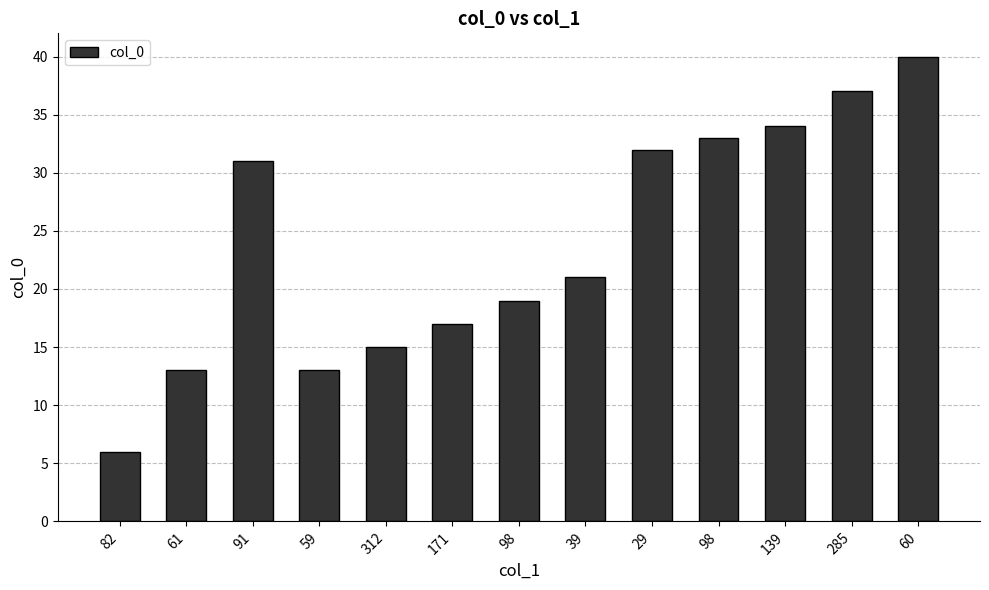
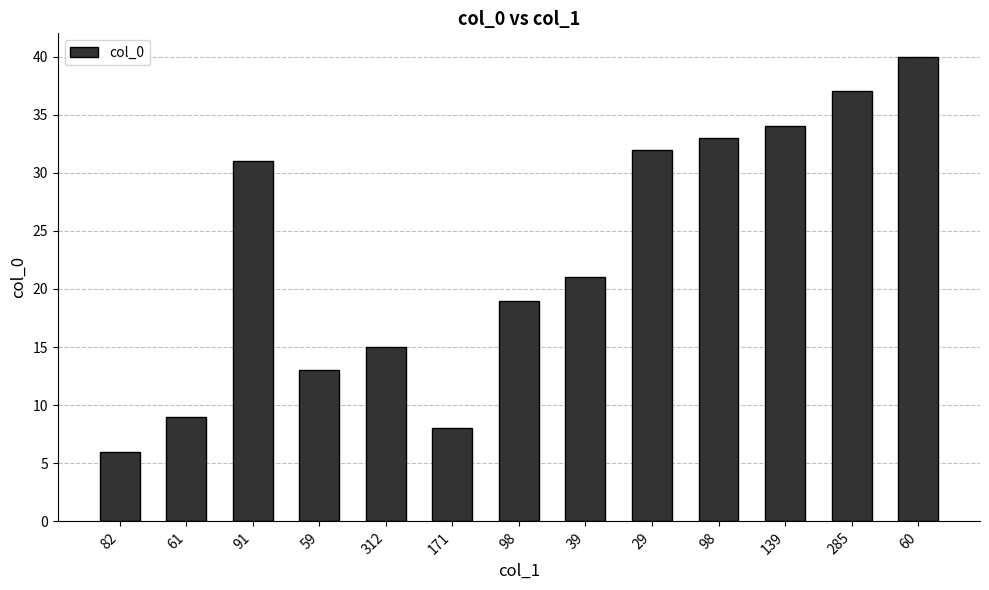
  {
    "82": 6,
-   "61": 13,
+   "61": 9,
    "91": 31,
    "59": 13,
    "312": 15,
-   "171": 17,
+   "171": 8,
    "39": 21,
    "29": 32,
    "139": 34,
    "285": 37,
    "60": 40
  }
